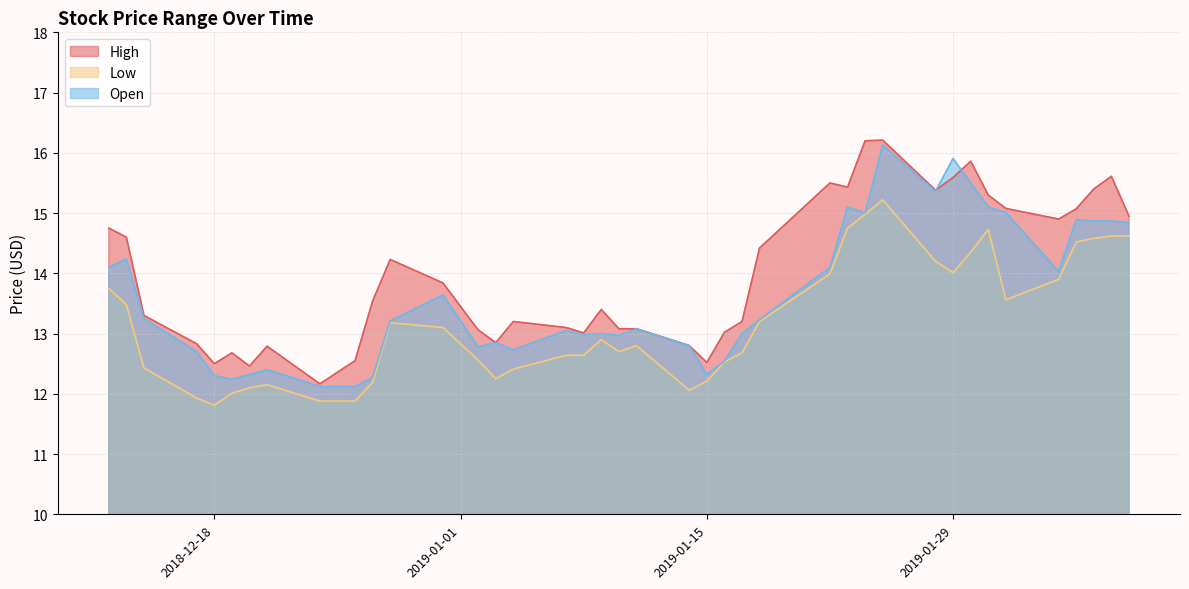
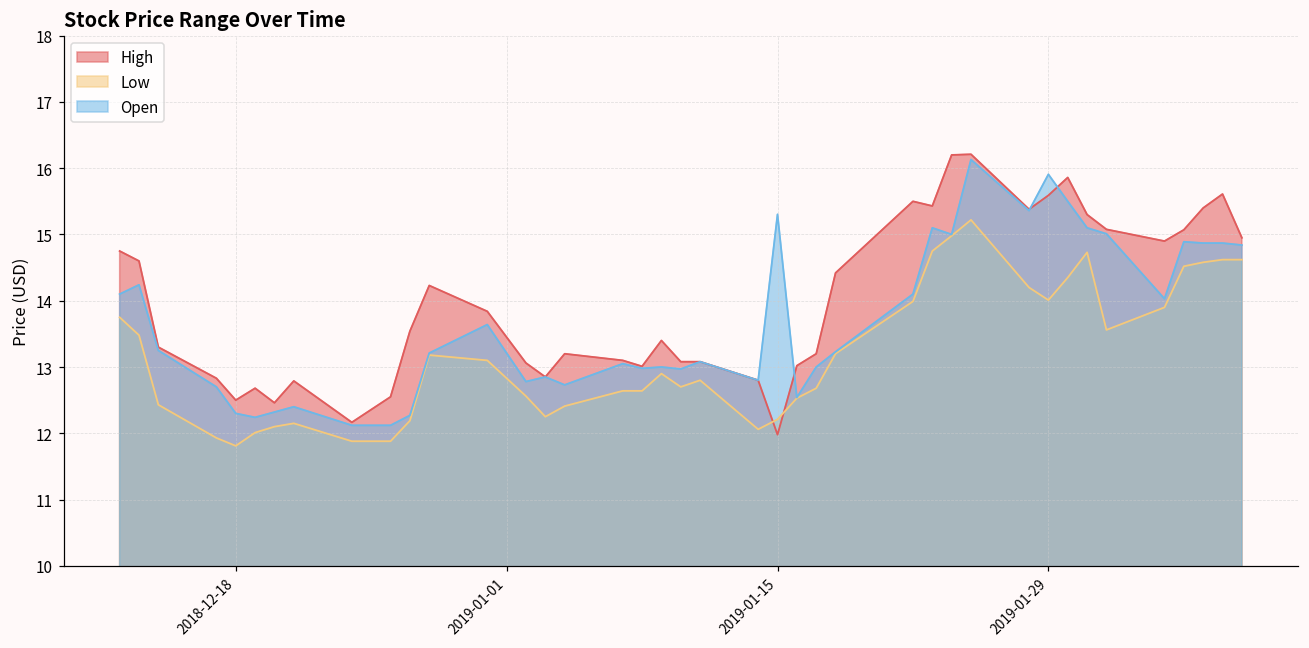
  {
    "High": {
      "2018-12-18": 12.5,
-     "2019-01-15": 12.5,
+     "2019-01-15": 12.0,
      "2019-01-29": 15.6
    },
    "Low": {
      "2018-12-18": 11.8,
      "2019-01-15": 12.2,
      "2019-01-29": 14.0
    },
    "Open": {
      "2018-12-18": 12.3,
-     "2019-01-15": 12.3,
+     "2019-01-15": 15.3,
      "2019-01-29": 15.9
    }
  }
